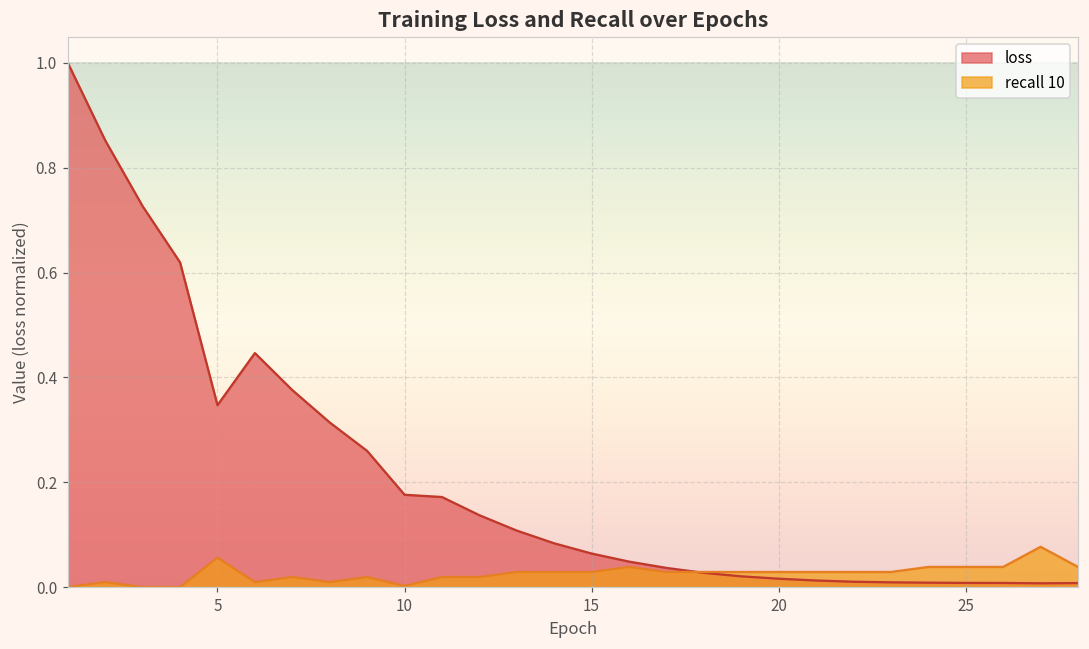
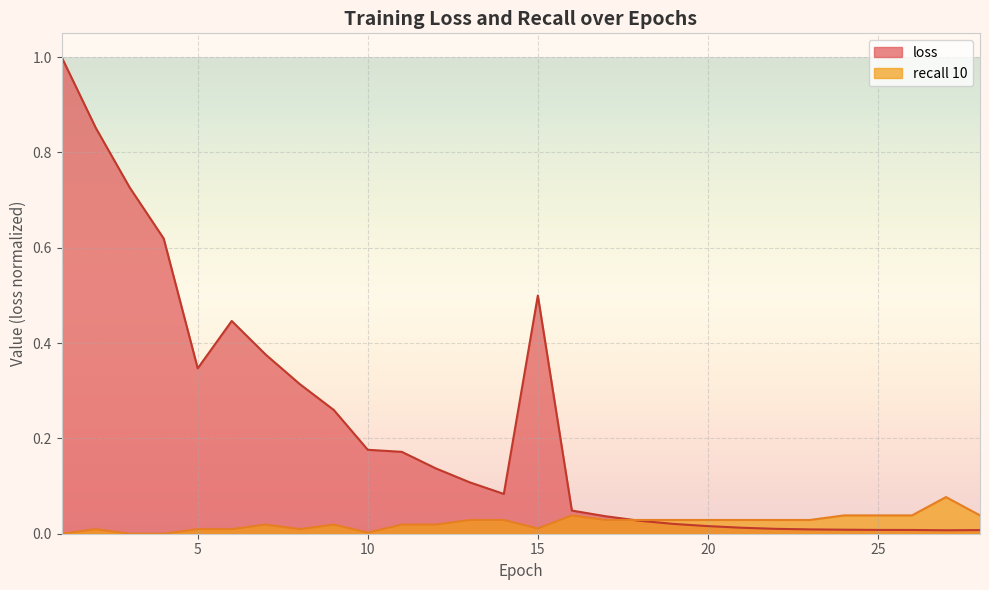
  {
    "loss": {
      "5": 0.35,
      "10": 0.18,
-     "15": 0.06,
+     "15": 0.50,
      "20": 0.02,
      "25": 0.01
    },
    "recall 10": {
-     "5": 0.06,
+     "5": 0.01,
      "10": 0.00,
-     "15": 0.03,
+     "15": 0.01,
      "20": 0.03,
      "25": 0.04
    }
  }
